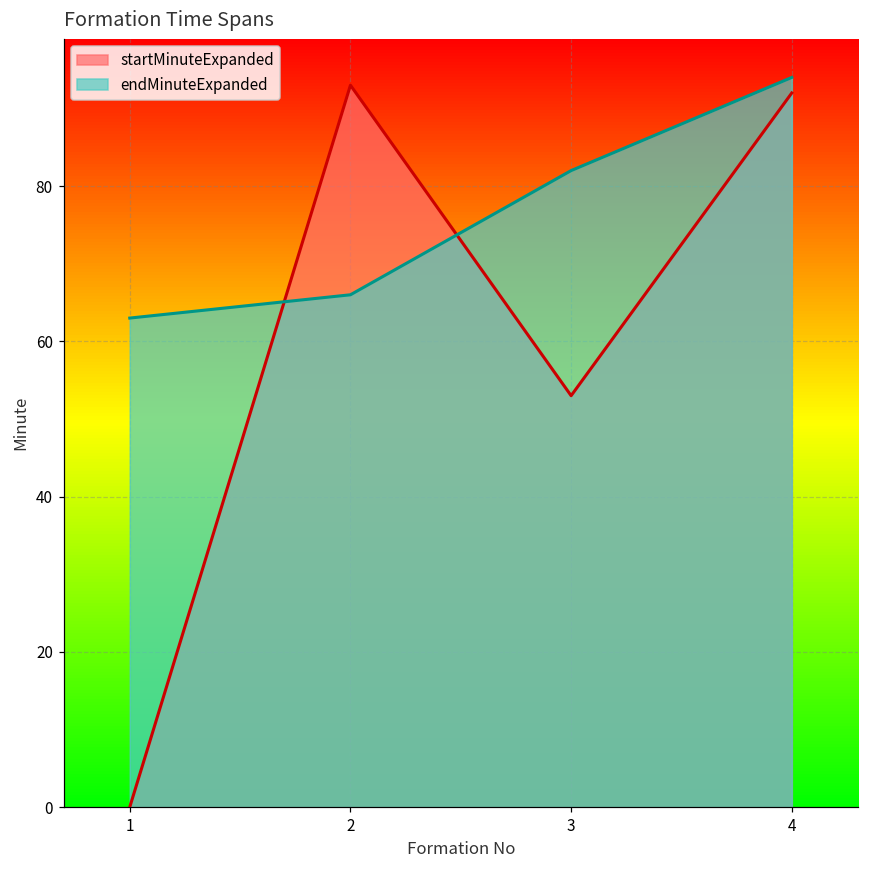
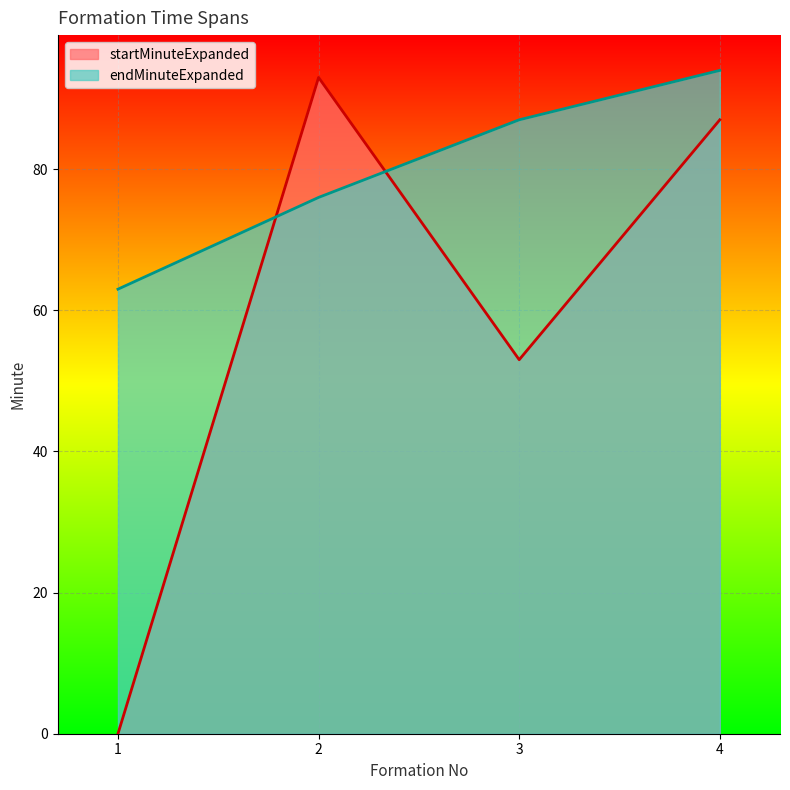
  {
    "startMinuteExpanded": {
      "1": 0,
      "2": 93,
      "3": 53,
-     "4": 92
+     "4": 87
    },
    "endMinuteExpanded": {
      "1": 63,
-     "2": 66,
-     "3": 82,
+     "2": 76,
+     "3": 87,
      "4": 94
    }
  }
